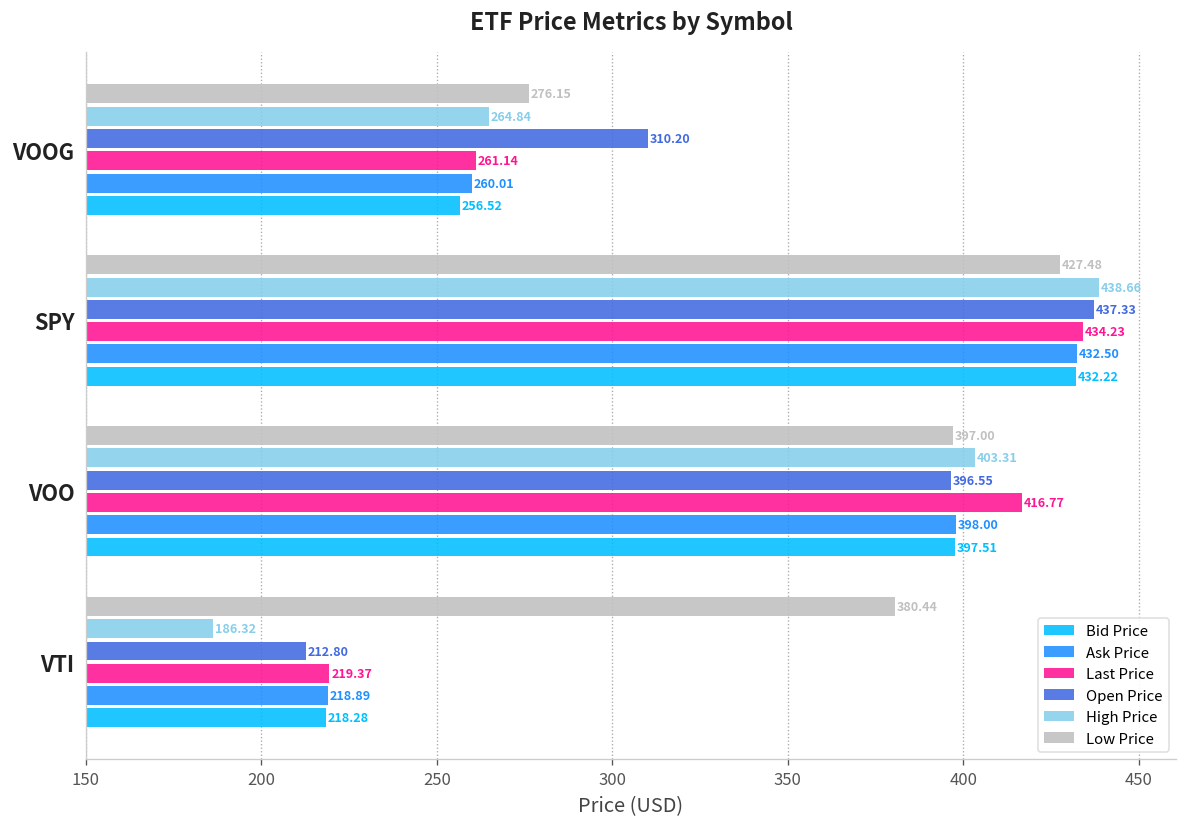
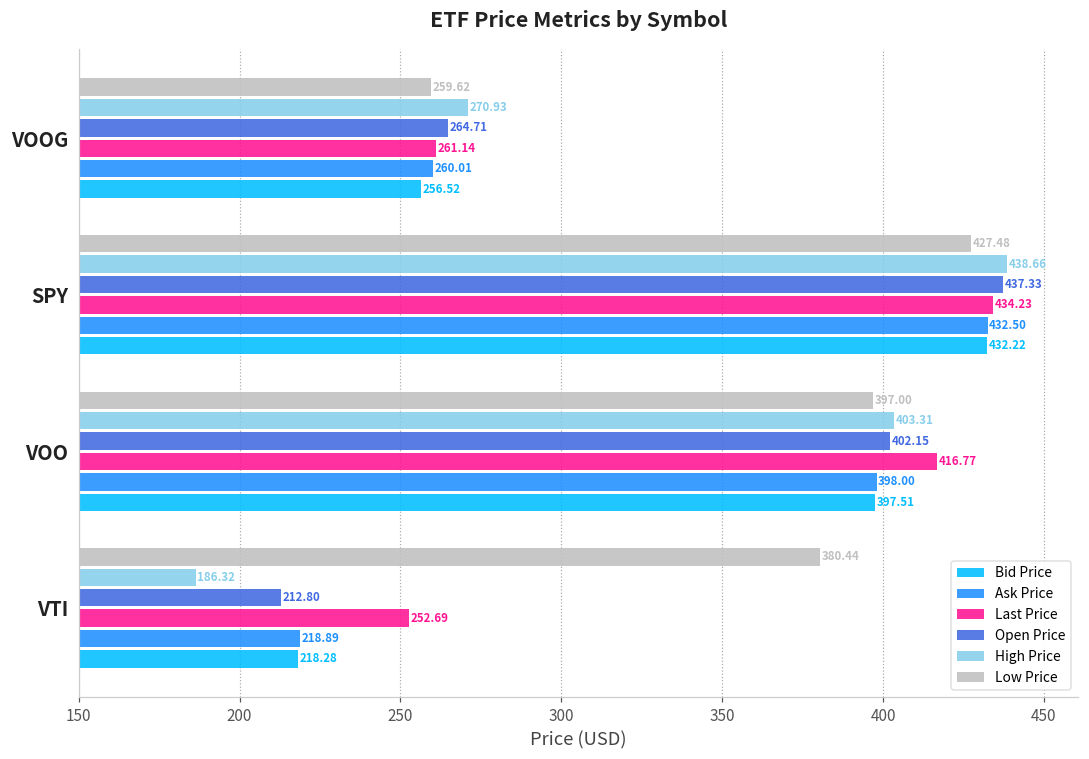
  {
    "Last Price": {
      "VOOG": 261.14,
      "SPY": 434.23,
      "VOO": 416.77,
-     "VTI": 219.37
+     "VTI": 252.69
    },
    "Open Price": {
-     "VOOG": 310.20,
+     "VOOG": 264.71,
      "SPY": 437.33,
-     "VOO": 396.55,
+     "VOO": 402.15,
      "VTI": 212.80
    },
    "High Price": {
-     "VOOG": 264.84,
+     "VOOG": 270.93,
      "SPY": 438.66,
      "VOO": 403.31,
      "VTI": 186.32
    },
    "Low Price": {
-     "VOOG": 276.15,
+     "VOOG": 259.62,
      "SPY": 427.48,
      "VOO": 397.00,
      "VTI": 380.44
    }
  }
